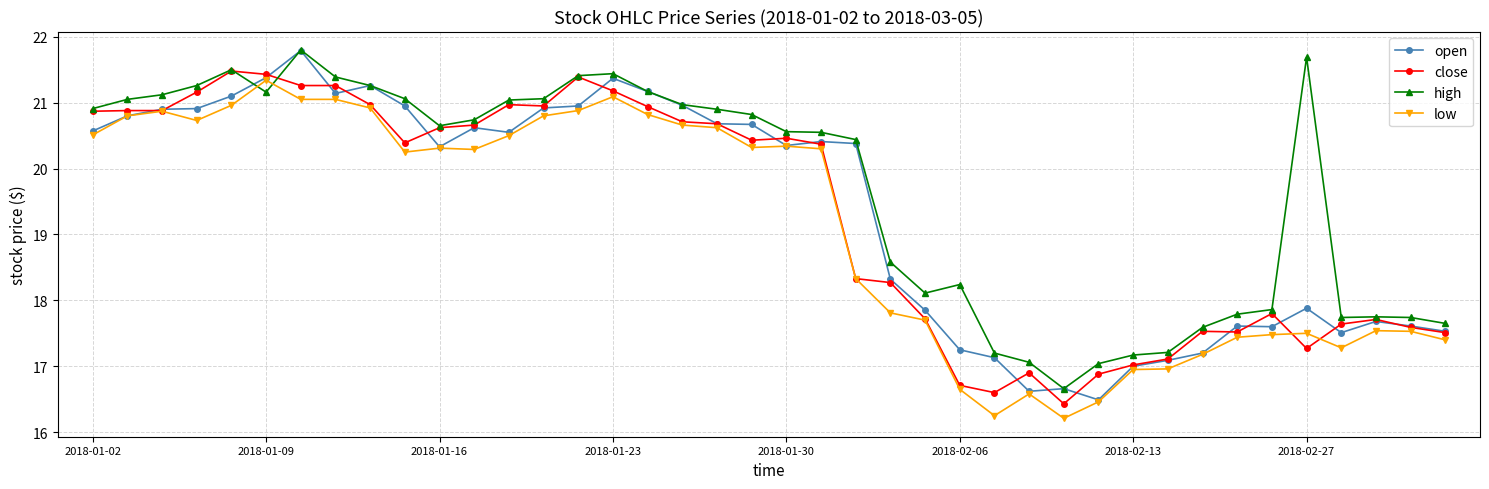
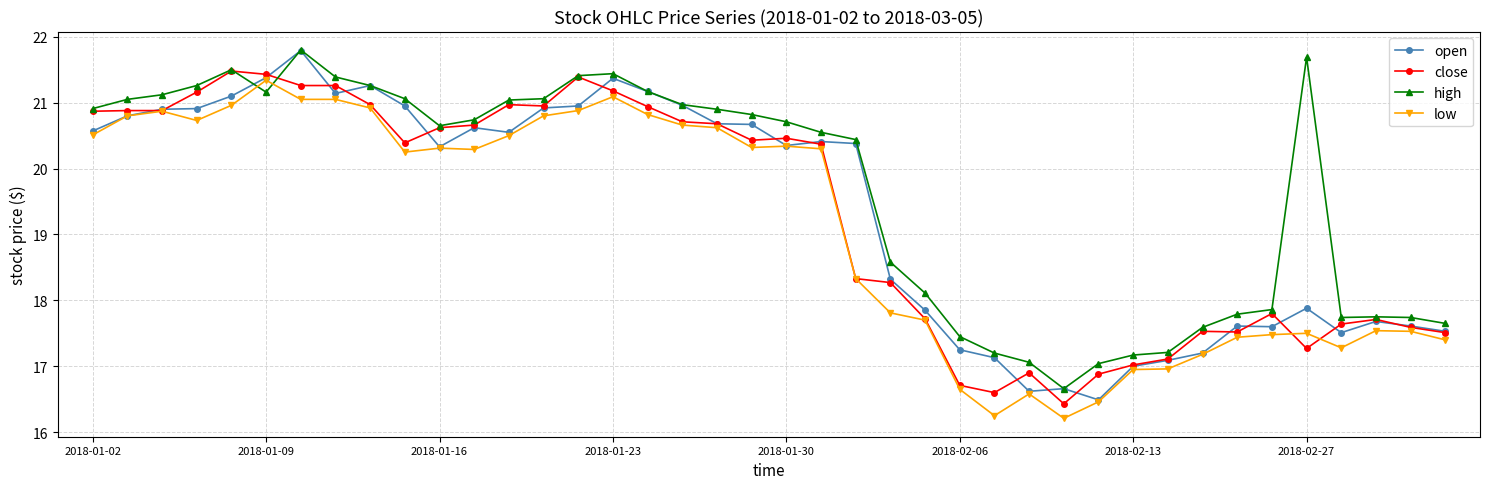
  {
    "open": {
      "2018-01-02": 20.6,
      "2018-01-09": 21.4,
      "2018-01-23": 21.4,
      "2018-02-06": 17.3,
      "2018-02-27": 17.9
    },
    "close": {
      "2018-01-02": 20.9,
      "2018-01-09": 21.4,
      "2018-01-23": 21.2,
      "2018-01-30": 20.5,
      "2018-02-06": 16.7,
      "2018-02-27": 17.3
    },
    "high": {
      "2018-01-02": 20.9,
      "2018-01-09": 21.2,
      "2018-01-23": 21.4,
-     "2018-01-30": 20.6,
-     "2018-02-06": 18.2,
+     "2018-01-30": 20.7,
+     "2018-02-06": 17.5,
      "2018-02-13": 17.2,
      "2018-02-27": 21.7
    },
    "low": {
      "2018-01-02": 20.5,
      "2018-01-09": 21.3,
      "2018-01-23": 21.1,
      "2018-02-06": 16.7,
      "2018-02-13": 17.0,
      "2018-02-27": 17.5
    }
  }
